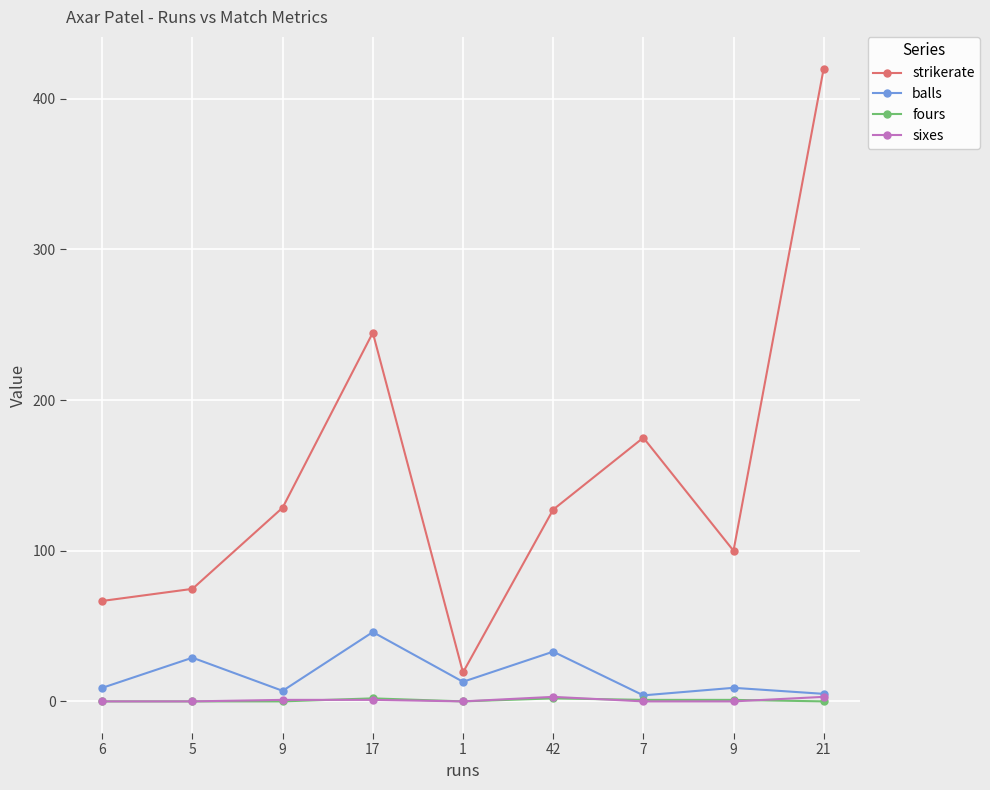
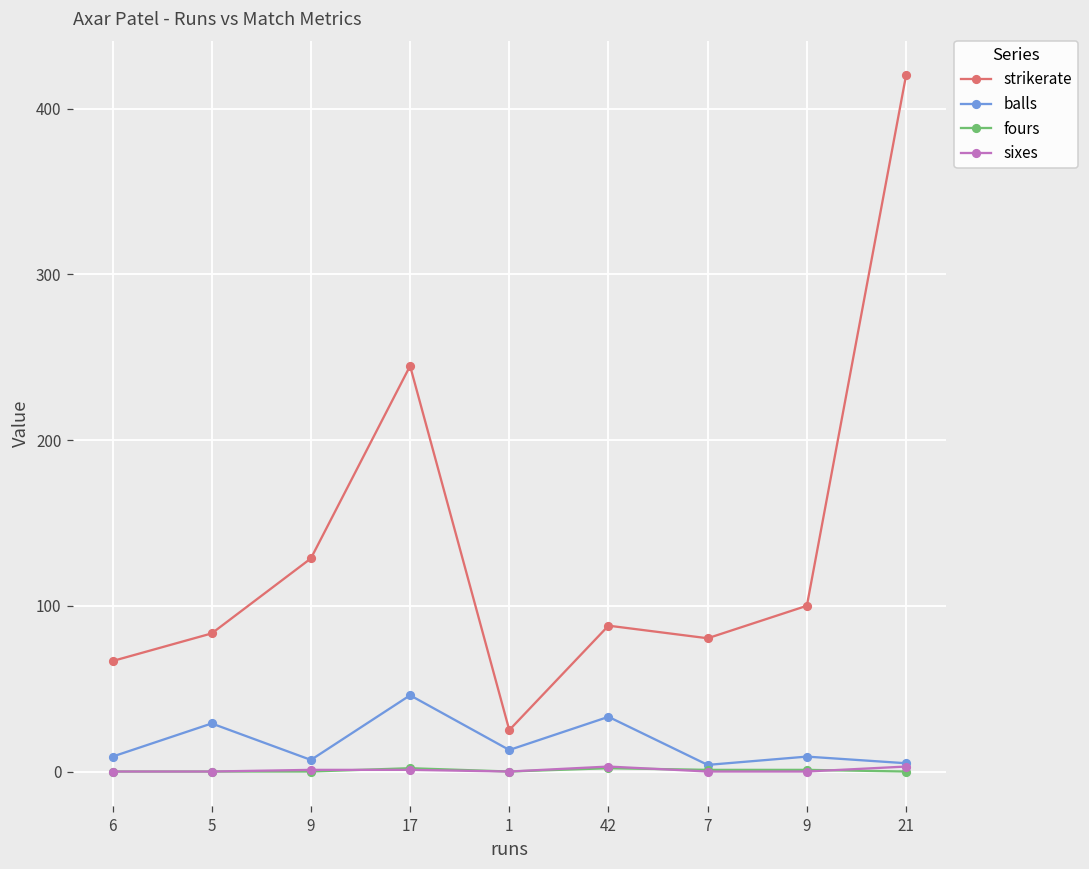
  {
    "strikerate": {
      "6": 67,
-     "5": 75,
+     "5": 83,
      "17": 245,
-     "1": 19,
-     "42": 127,
-     "7": 175,
+     "1": 25,
+     "42": 88,
+     "7": 80,
      "21": 420
    },
    "balls": {
      "6": 9,
      "5": 29,
      "17": 46,
      "1": 13,
      "42": 33,
      "7": 4,
      "21": 5
    },
    "fours": {
      "21": 0
    },
    "sixes": {
      "21": 3
    }
  }
